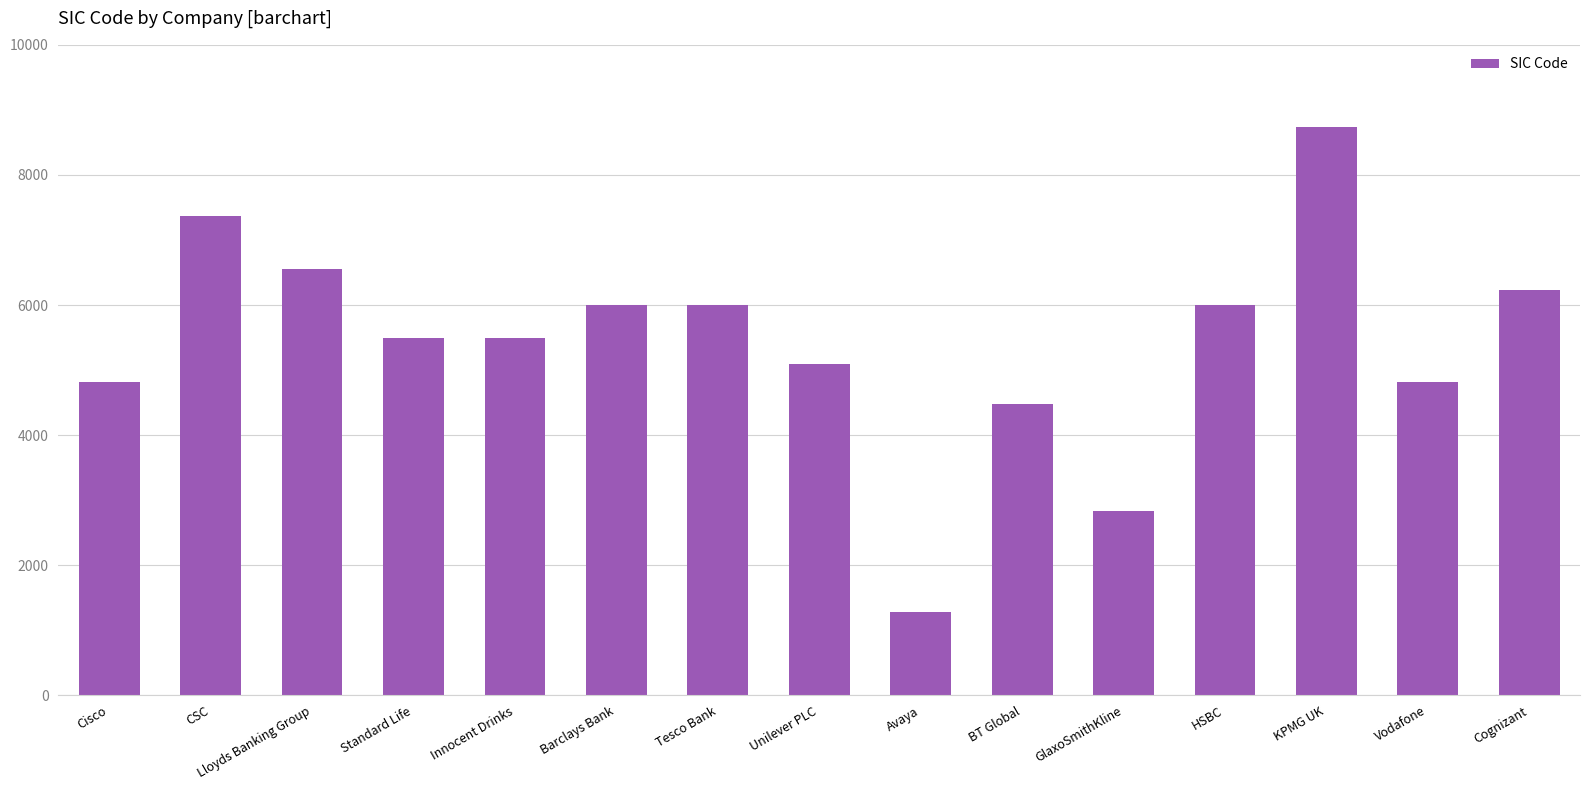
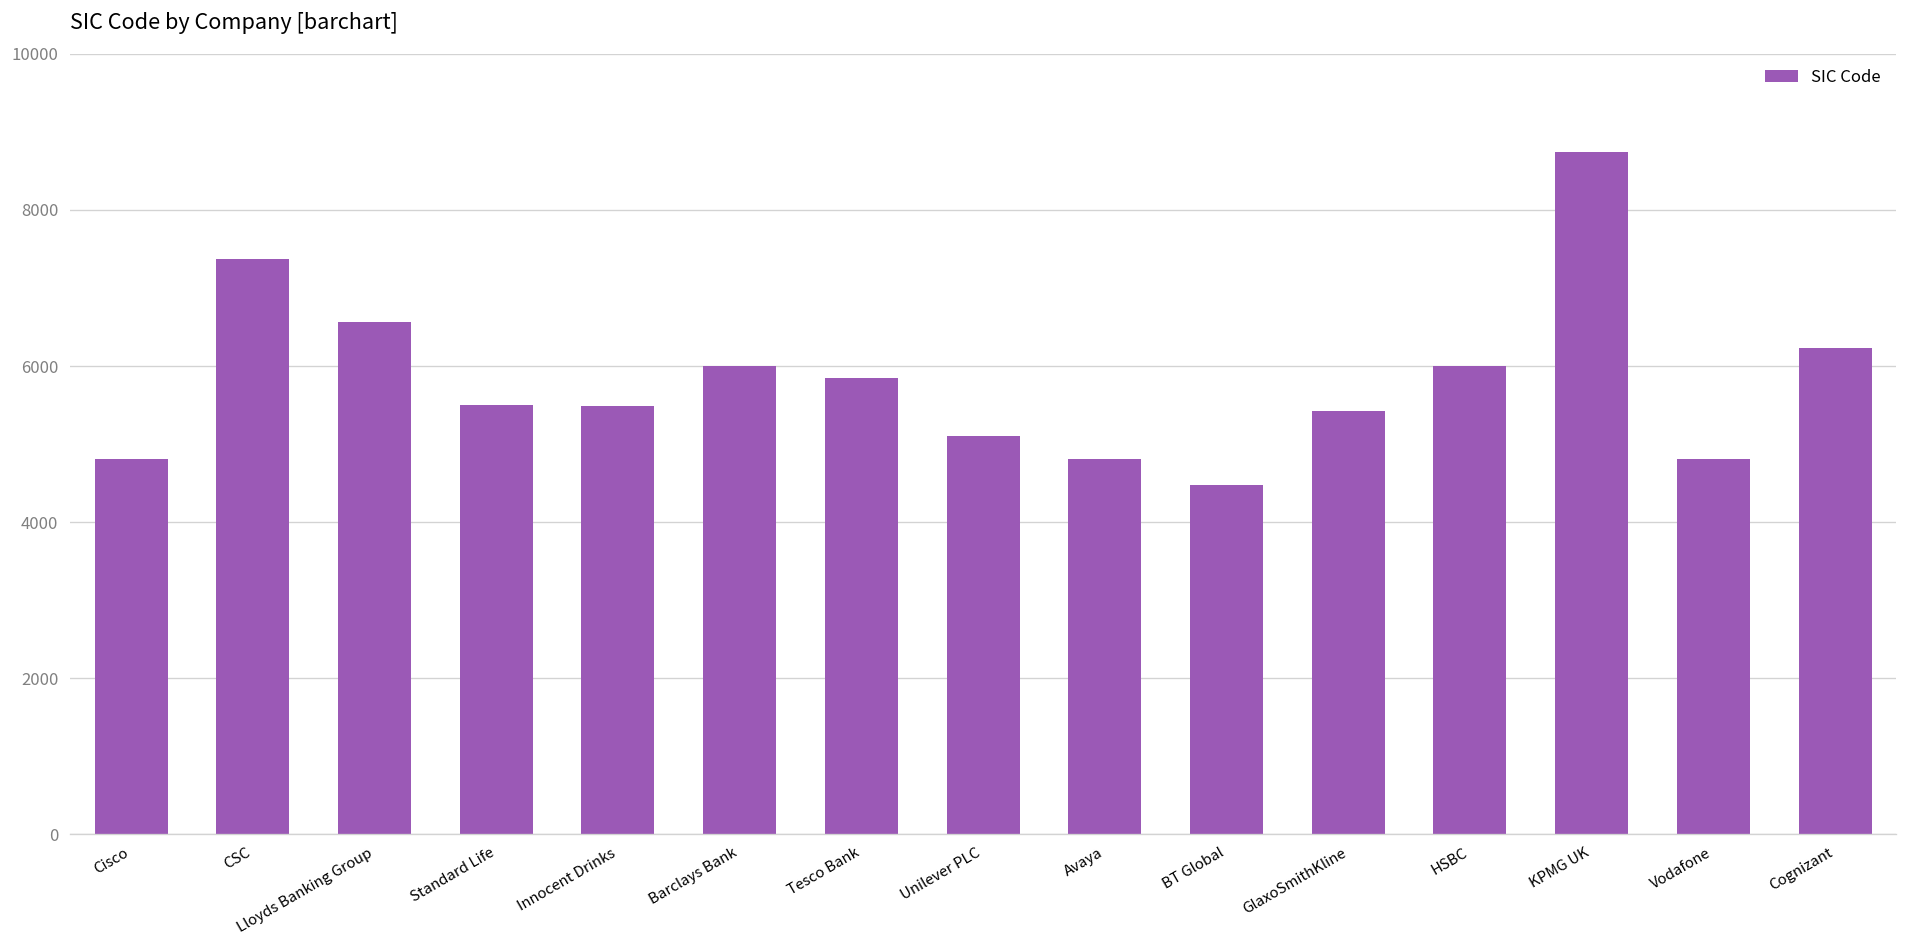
  {
    "Cisco": 4800,
    "CSC": 7400,
    "Lloyds Banking Group": 6600,
    "Standard Life": 5500,
    "Innocent Drinks": 5500,
    "Barclays Bank": 6000,
-   "Tesco Bank": 6000,
+   "Tesco Bank": 5900,
    "Unilever PLC": 5100,
-   "Avaya": 1300,
+   "Avaya": 4800,
    "BT Global": 4500,
-   "GlaxoSmithKline": 2800,
+   "GlaxoSmithKline": 5400,
    "HSBC": 6000,
    "KPMG UK": 8700,
    "Vodafone": 4800,
    "Cognizant": 6200
  }
